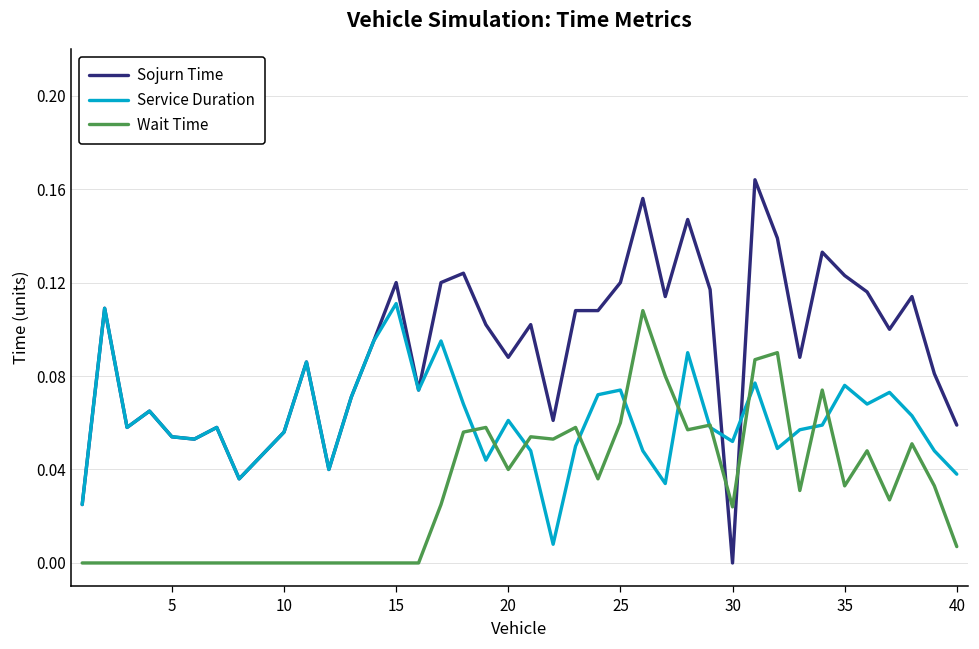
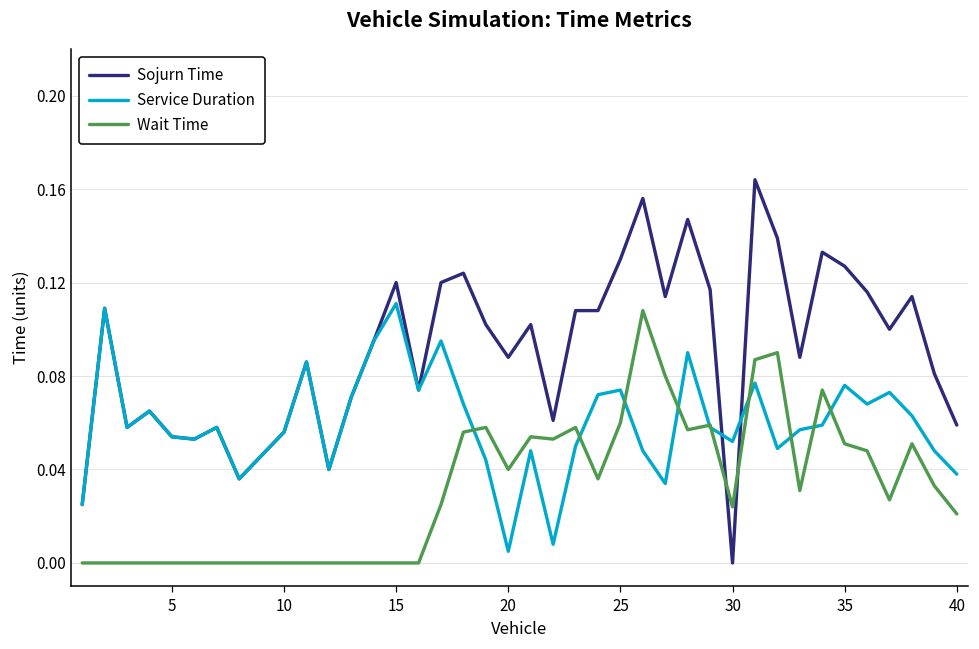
  {
    "Sojurn Time": {
      "15": 0.120,
      "20": 0.088,
-     "25": 0.12,
+     "25": 0.13,
      "30": 0.000,
-     "35": 0.123,
+     "35": 0.127,
      "40": 0.059
    },
    "Service Duration": {
      "15": 0.111,
-     "20": 0.061,
+     "20": 0.005,
      "25": 0.074,
      "30": 0.052,
      "35": 0.076,
      "40": 0.038
    },
    "Wait Time": {
      "5": 0.000,
      "10": 0.000,
      "15": 0.000,
      "20": 0.040,
      "25": 0.060,
      "30": 0.024,
-     "35": 0.033,
-     "40": 0.007
+     "35": 0.051,
+     "40": 0.021
    }
  }
